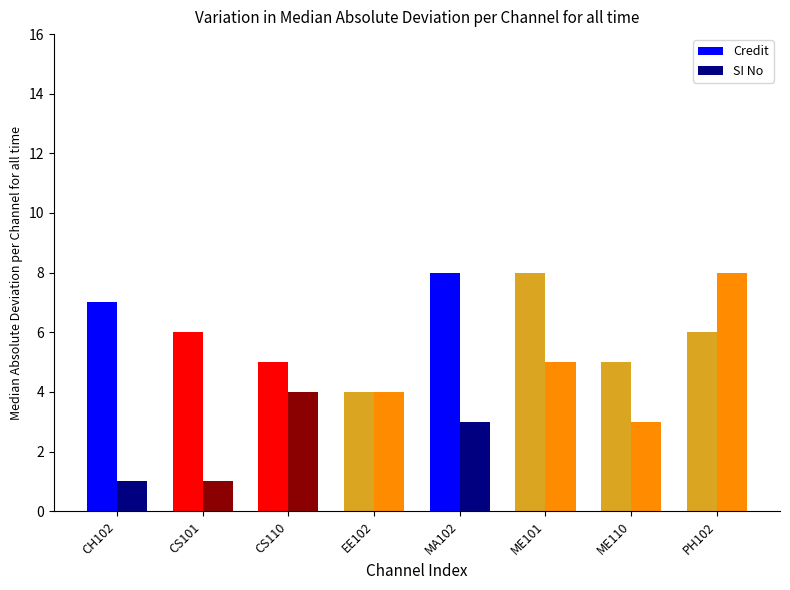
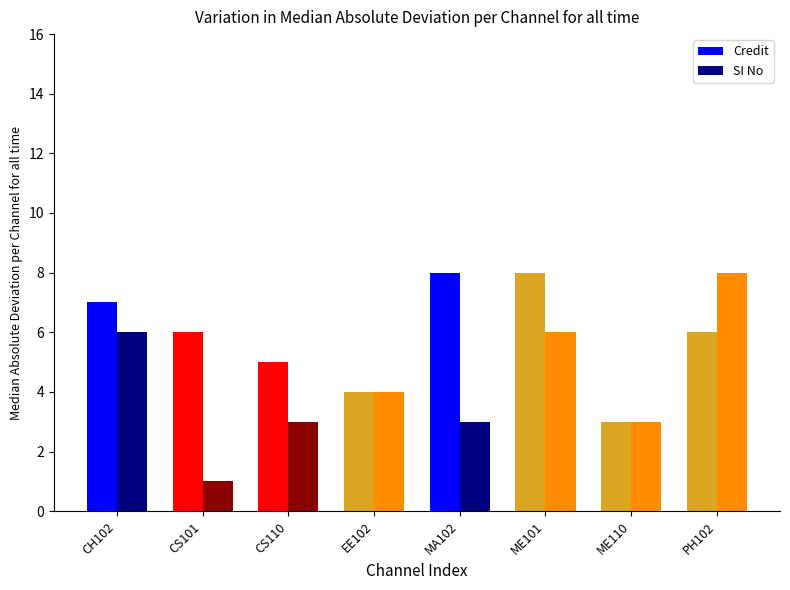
  {
    "Credit": {
      "CH102": 7,
      "CS101": 6,
      "CS110": 5,
      "EE102": 4,
      "MA102": 8,
      "ME101": 8,
-     "ME110": 5,
+     "ME110": 3,
      "PH102": 6
    },
    "SI No": {
-     "CH102": 1,
+     "CH102": 6,
      "CS101": 1,
-     "CS110": 4,
+     "CS110": 3,
      "EE102": 4,
      "MA102": 3,
-     "ME101": 5,
+     "ME101": 6,
      "ME110": 3,
      "PH102": 8
    }
  }
